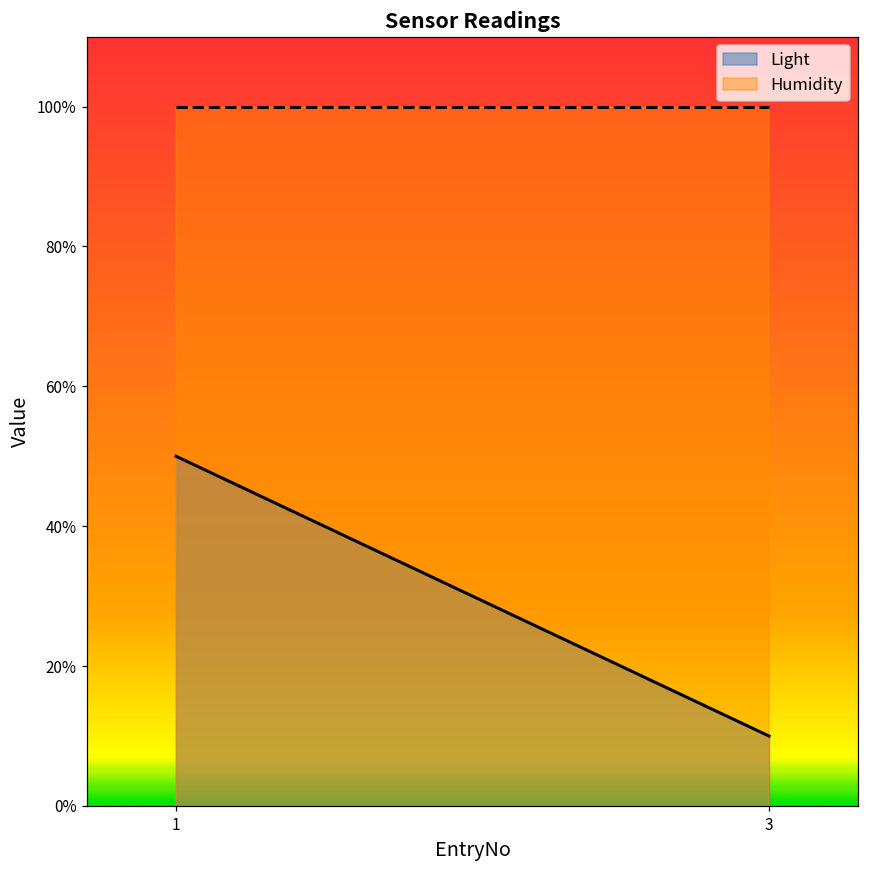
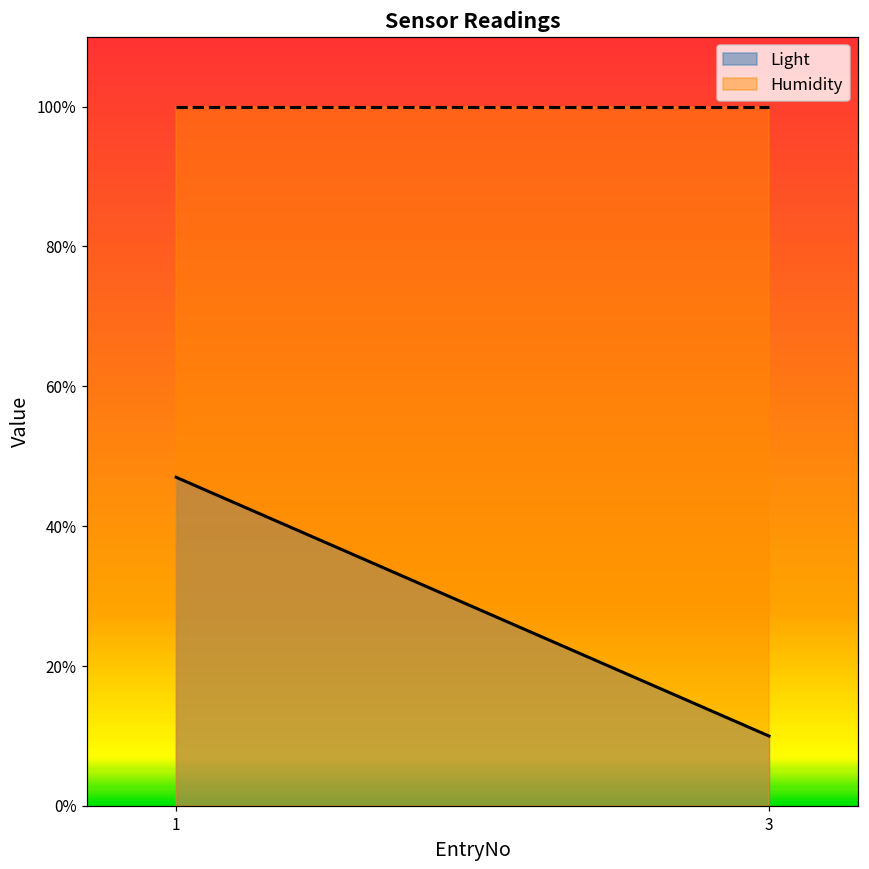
  {
    "Light": {
-     "1": "50%",
+     "1": "47%",
      "3": "10%"
    },
    "Humidity": {
      "1": "100%",
      "3": "100%"
    }
  }
